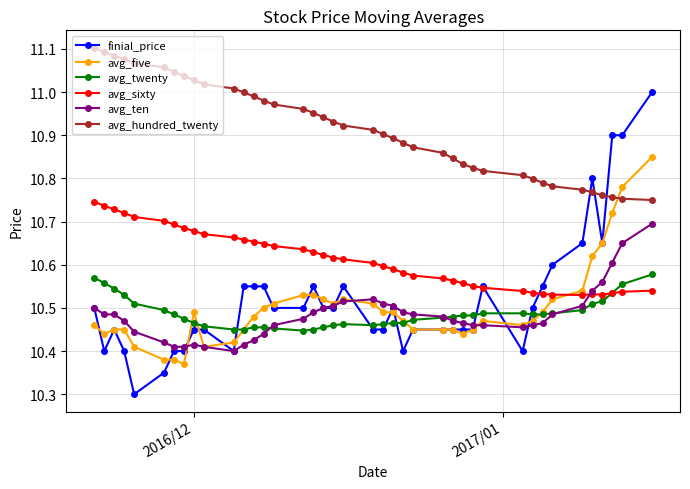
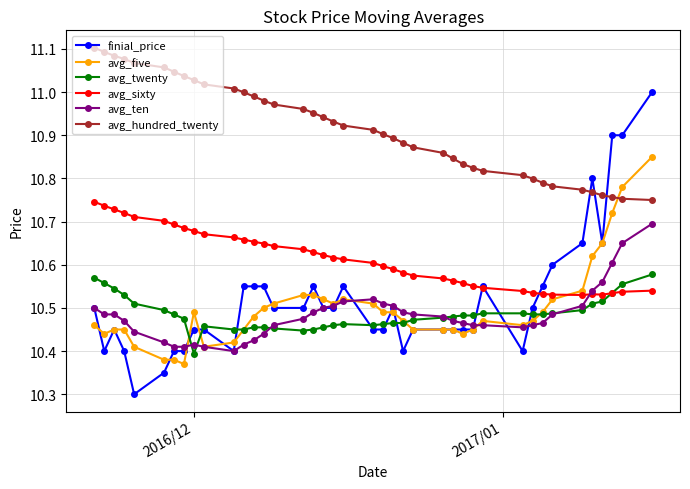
  {
    "finial_price": {
      "2016/12": 10.45
    },
    "avg_five": {
      "2016/12": 10.49
    },
    "avg_twenty": {
-     "2016/12": 10.47
+     "2016/12": 10.39
    },
    "avg_sixty": {
      "2016/12": 10.68
    },
    "avg_ten": {
      "2016/12": 10.42
    }
  }
